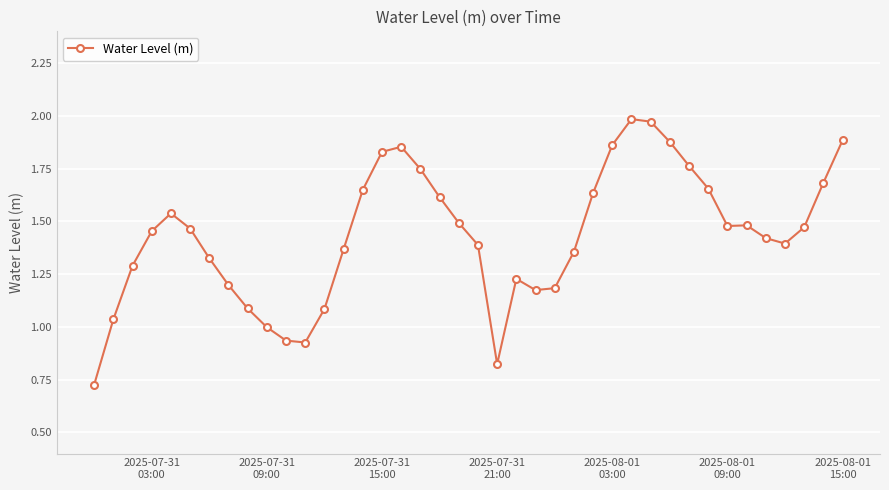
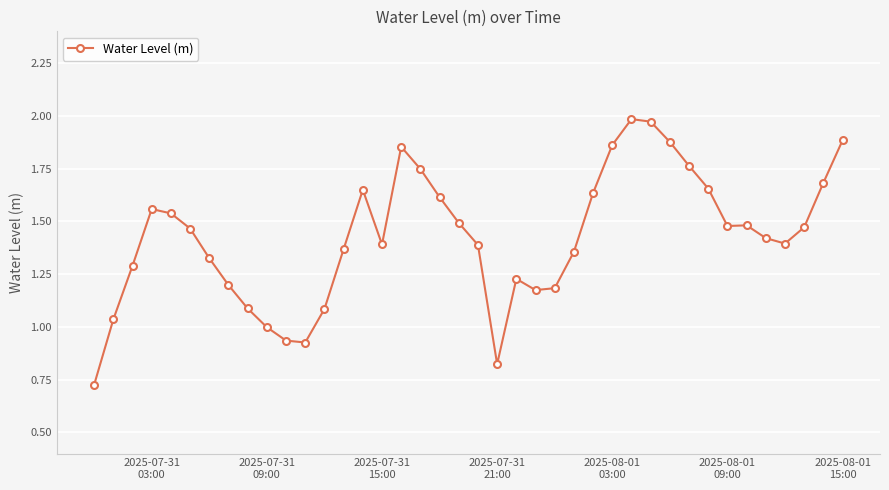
  {
-   "2025-07-31 03:00": 1.45,
+   "2025-07-31 03:00": 1.56,
    "2025-07-31 09:00": 1.00,
-   "2025-07-31 15:00": 1.83,
+   "2025-07-31 15:00": 1.39,
    "2025-07-31 21:00": 0.82,
    "2025-08-01 03:00": 1.86,
    "2025-08-01 09:00": 1.48,
    "2025-08-01 15:00": 1.88
  }
